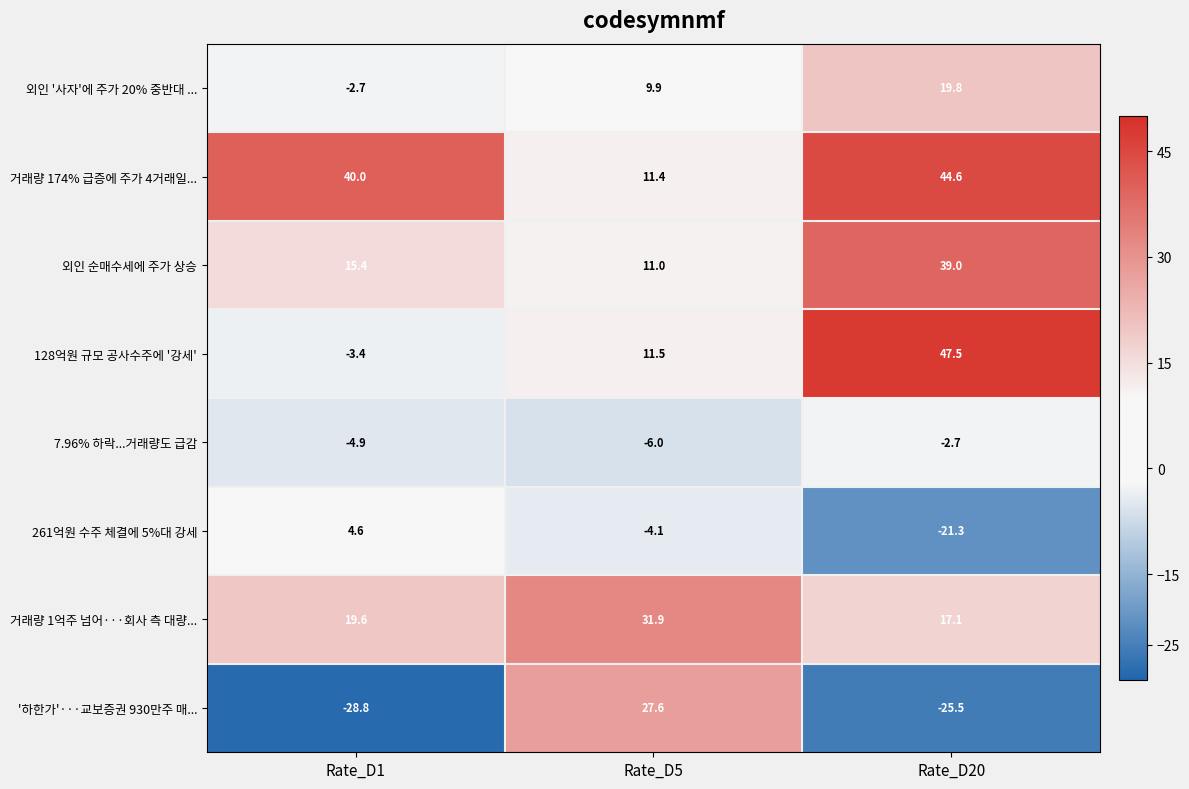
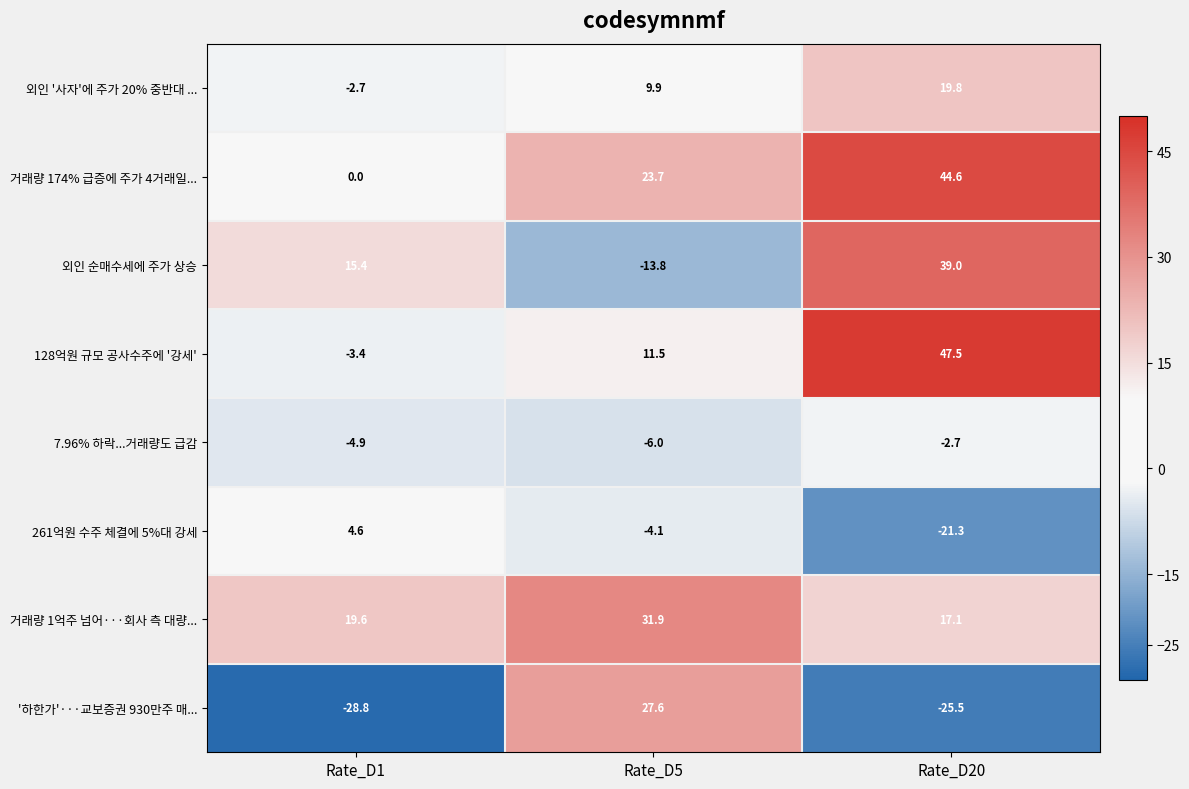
  {
    "외인 '사자'에 주가 20% 중반대 ...": {
      "Rate_D1": -2.7,
      "Rate_D5": 9.9,
      "Rate_D20": 19.8
    },
    "거래량 174% 급증에 주가 4거래일...": {
-     "Rate_D1": 40.0,
-     "Rate_D5": 11.4,
+     "Rate_D1": 0.0,
+     "Rate_D5": 23.7,
      "Rate_D20": 44.6
    },
    "외인 순매수세에 주가 상승": {
-     "Rate_D5": 11.0,
+     "Rate_D5": -13.8,
      "Rate_D20": 39.0
    },
    "128억원 규모 공사수주에 '강세'": {
      "Rate_D1": -3.4,
      "Rate_D5": 11.5,
      "Rate_D20": 47.5
    },
    "7.96% 하락...거래량도 급감": {
      "Rate_D1": -4.9,
      "Rate_D5": -6.0,
      "Rate_D20": -2.7
    },
    "261억원 수주 체결에 5%대 강세": {
      "Rate_D1": 4.6,
      "Rate_D5": -4.1,
      "Rate_D20": -21.3
    },
    "거래량 1억주 넘어···회사 측 대량...": {
      "Rate_D1": 19.6,
      "Rate_D5": 31.9
    },
    "'하한가'···교보증권 930만주 매...": {
      "Rate_D1": -28.8,
      "Rate_D5": 27.6,
      "Rate_D20": -25.5
    }
  }
